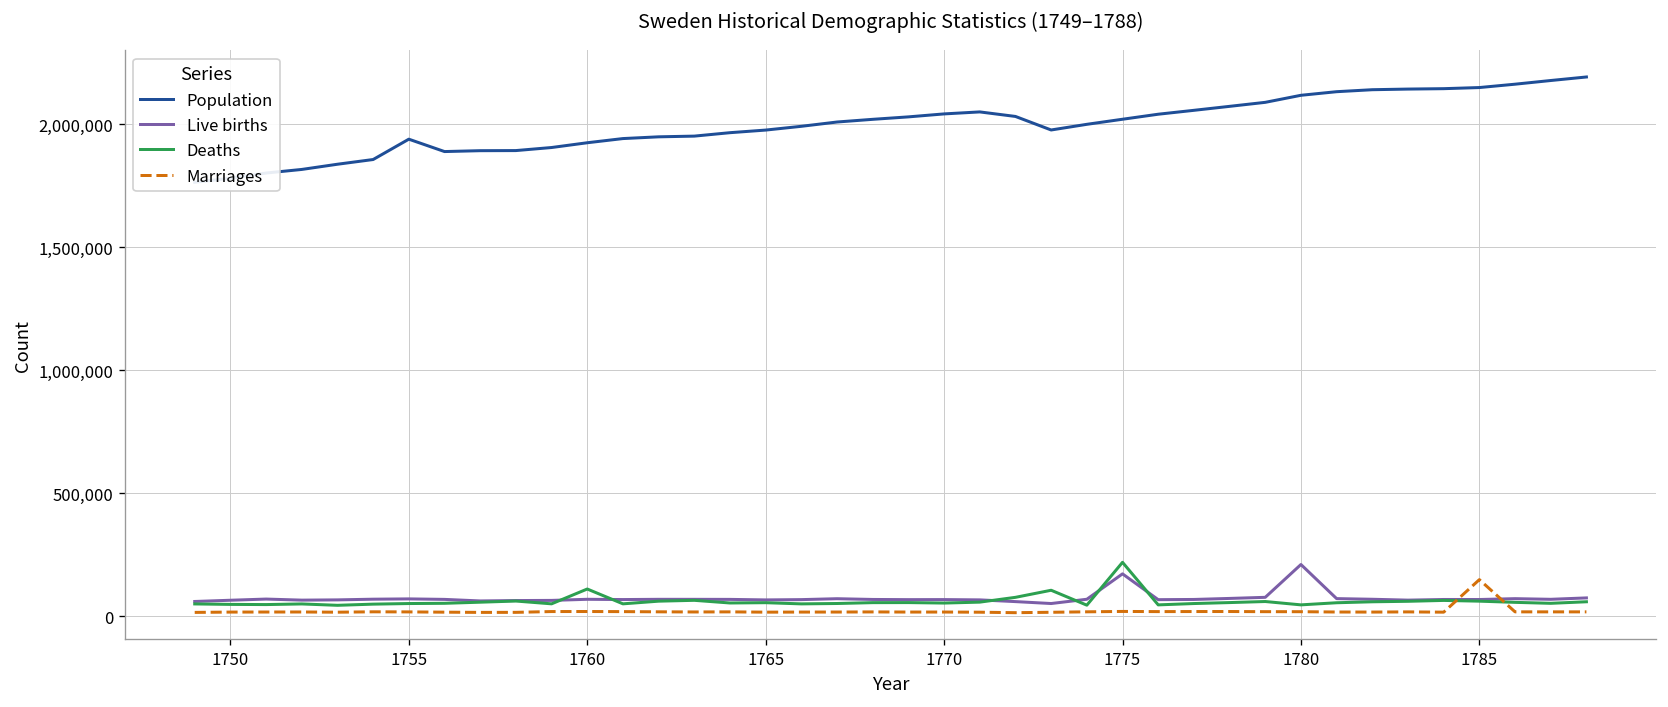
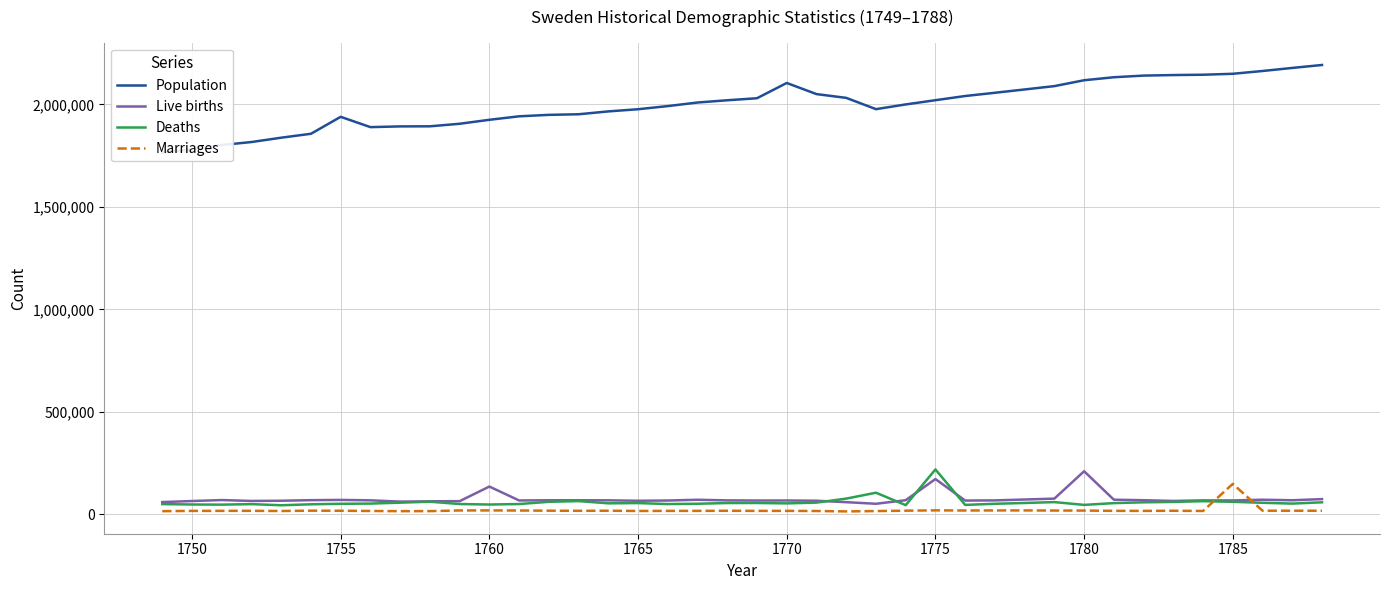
  {
    "Population": {
      "1755": "1,940,000",
      "1760": "1,930,000",
      "1765": "1,980,000",
-     "1770": "2,040,000",
+     "1770": "2,100,000",
      "1775": "2,020,000",
      "1780": "2,120,000",
      "1785": "2,150,000"
    },
    "Live births": {
      "1750": "60,000",
      "1755": "70,000",
-     "1760": "70,000",
+     "1760": "140,000",
      "1770": "70,000",
      "1775": "170,000",
      "1780": "210,000"
    },
    "Deaths": {
      "1750": "50,000",
      "1755": "50,000",
-     "1760": "110,000",
+     "1760": "50,000",
      "1770": "50,000",
      "1775": "220,000",
      "1780": "50,000"
    },
    "Marriages": {
      "1750": "20,000",
      "1755": "20,000",
      "1760": "20,000",
      "1765": "20,000",
      "1770": "20,000",
      "1775": "20,000",
      "1780": "20,000",
      "1785": "150,000"
    }
  }
